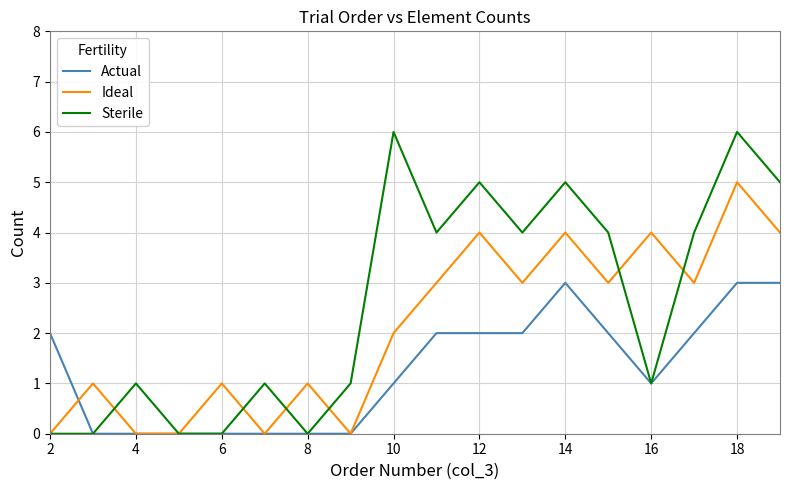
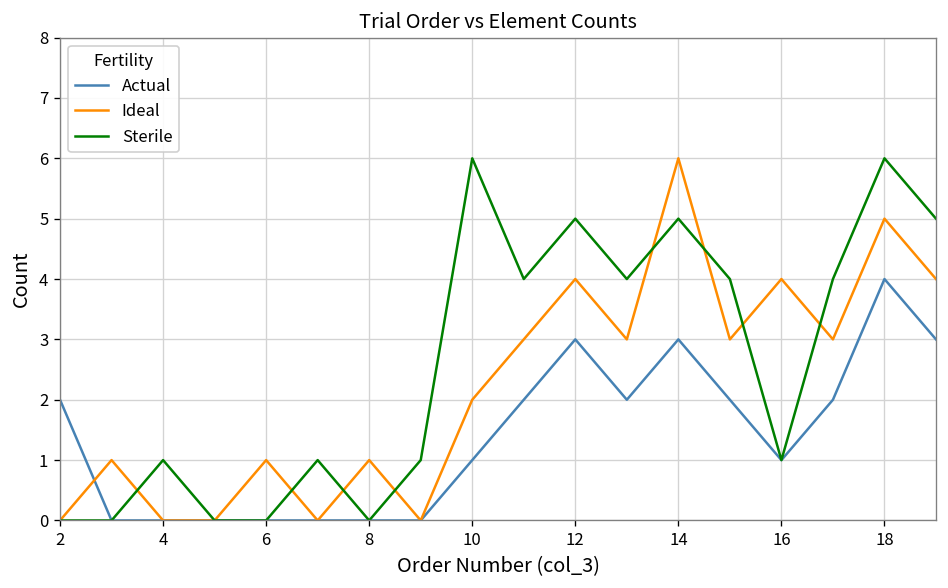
  {
    "Actual": {
      "2": 2,
      "10": 1,
-     "12": 2,
+     "12": 3,
      "14": 3,
-     "18": 3
+     "18": 4
    },
    "Ideal": {
      "6": 1,
      "8": 1,
      "10": 2,
      "12": 4,
-     "14": 4,
+     "14": 6,
      "16": 4,
      "18": 5
    },
    "Sterile": {
      "4": 1,
      "10": 6,
      "12": 5,
      "14": 5,
      "18": 6
    }
  }
